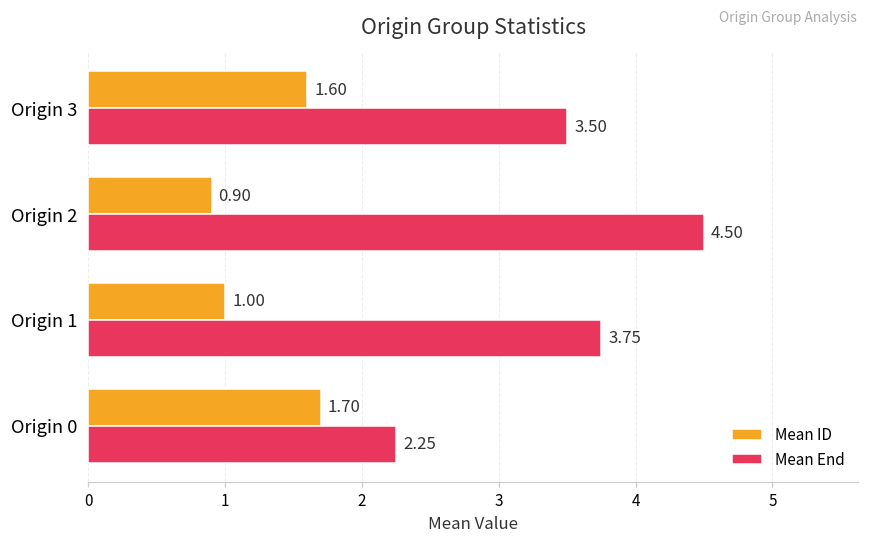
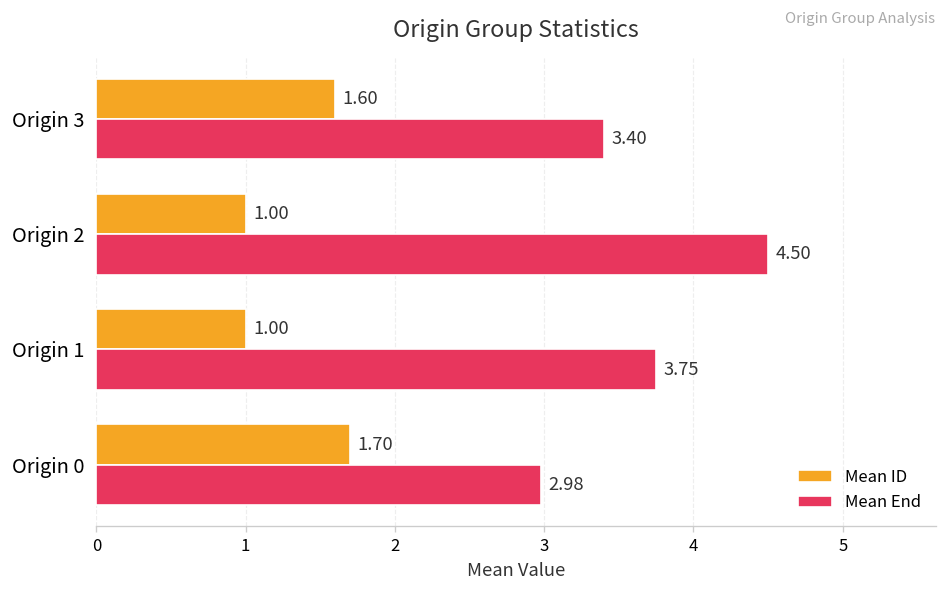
  {
    "Mean ID": {
      "Origin 3": 1.60,
-     "Origin 2": 0.90,
+     "Origin 2": 1.00,
      "Origin 1": 1.00,
      "Origin 0": 1.70
    },
    "Mean End": {
-     "Origin 3": 3.50,
+     "Origin 3": 3.40,
      "Origin 2": 4.50,
      "Origin 1": 3.75,
-     "Origin 0": 2.25
+     "Origin 0": 2.98
    }
  }
